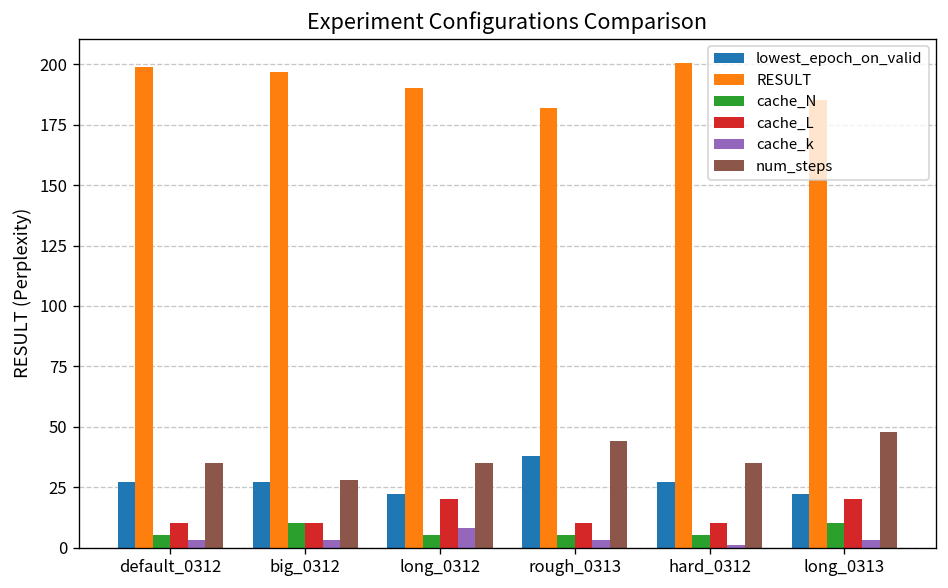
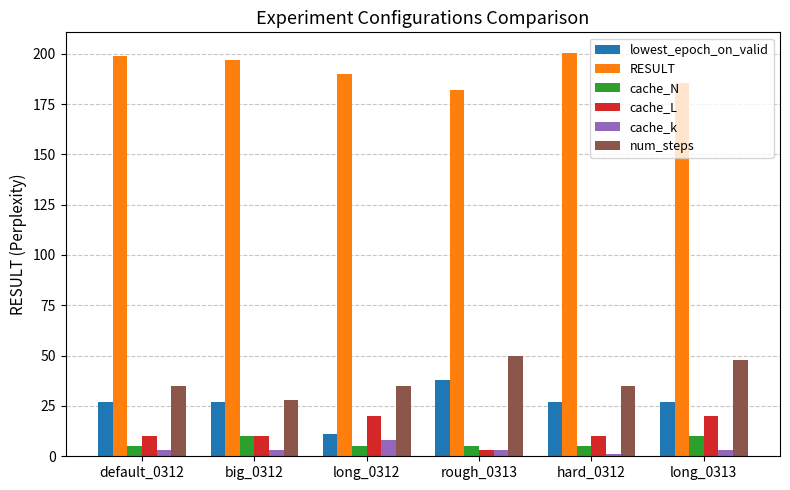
  {
    "lowest_epoch_on_valid": {
      "default_0312": 27,
      "big_0312": 27,
-     "long_0312": 22,
+     "long_0312": 11,
      "rough_0313": 38,
      "hard_0312": 27,
-     "long_0313": 22
+     "long_0313": 27
    },
    "RESULT": {
      "default_0312": 199,
      "big_0312": 197,
      "long_0312": 190,
      "rough_0313": 182,
      "hard_0312": 201
    },
    "cache_N": {
      "default_0312": 5,
      "big_0312": 10,
      "long_0312": 5,
      "rough_0313": 5,
      "hard_0312": 5,
      "long_0313": 10
    },
    "cache_L": {
      "default_0312": 10,
      "big_0312": 10,
      "long_0312": 20,
-     "rough_0313": 10,
+     "rough_0313": 3,
      "hard_0312": 10,
      "long_0313": 20
    },
    "cache_k": {
      "default_0312": 3,
      "big_0312": 3,
      "long_0312": 8,
      "rough_0313": 3,
      "long_0313": 3
    },
    "num_steps": {
      "default_0312": 35,
      "big_0312": 28,
      "long_0312": 35,
-     "rough_0313": 44,
+     "rough_0313": 50,
      "hard_0312": 35,
      "long_0313": 48
    }
  }
